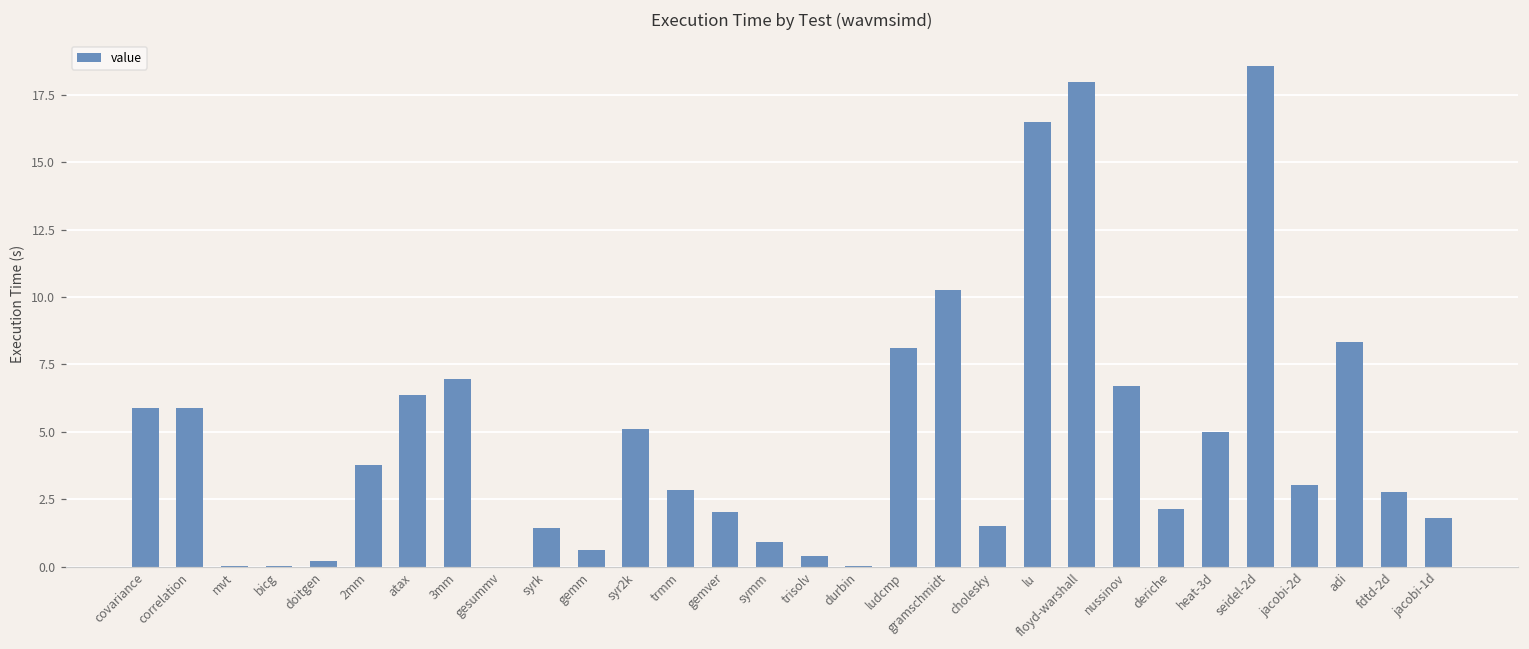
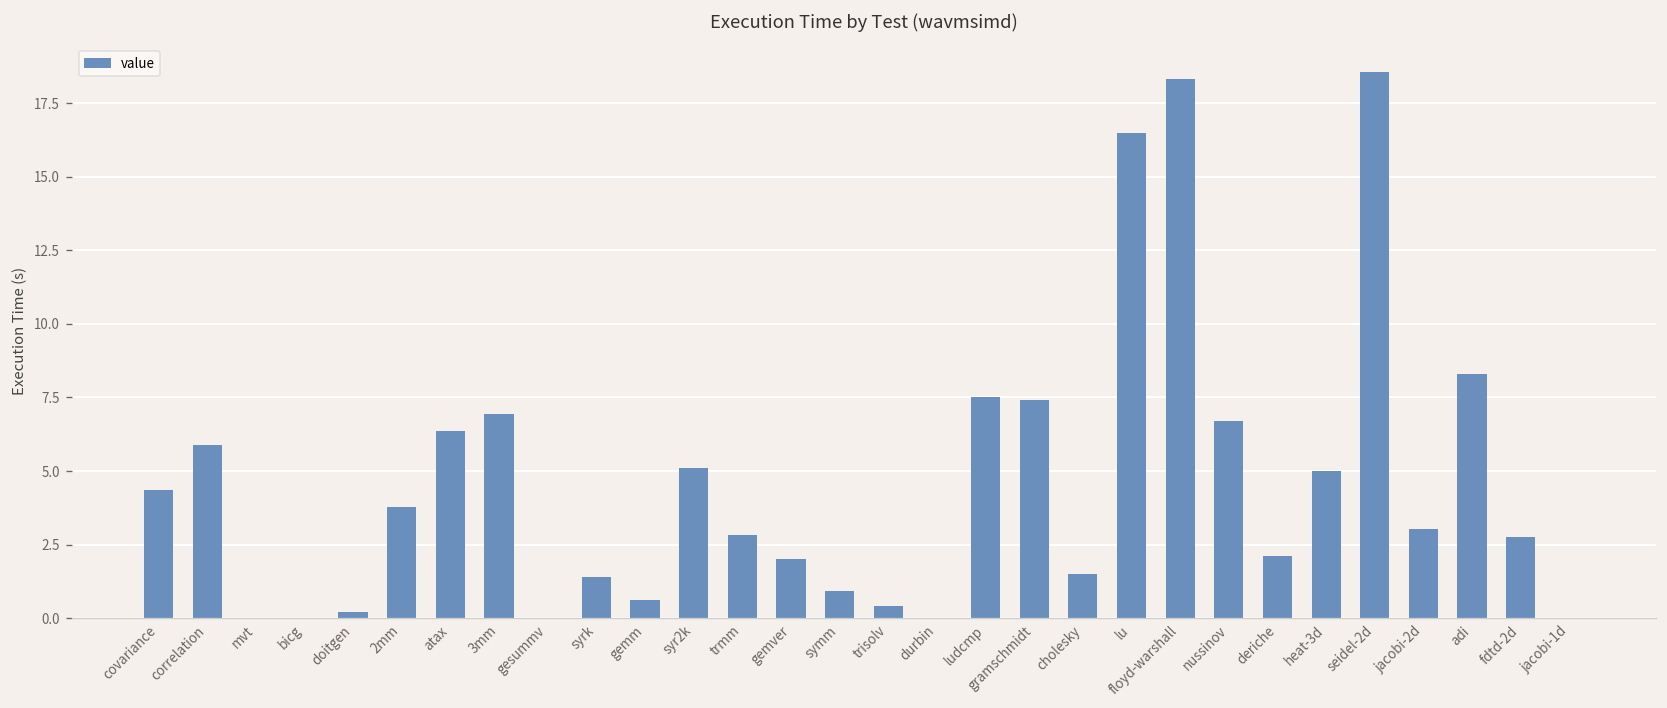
  {
-   "covariance": 5.9,
+   "covariance": 4.4,
    "correlation": 5.9,
    "doitgen": 0.2,
    "2mm": 3.8,
    "atax": 6.4,
    "3mm": 6.9,
    "syrk": 1.4,
    "gemm": 0.6,
    "syr2k": 5.1,
    "trmm": 2.8,
    "gemver": 2.0,
    "symm": 0.9,
    "trisolv": 0.4,
-   "ludcmp": 8.1,
-   "gramschmidt": 10.3,
+   "ludcmp": 7.5,
+   "gramschmidt": 7.4,
    "cholesky": 1.5,
    "lu": 16.5,
-   "floyd-warshall": 18.0,
+   "floyd-warshall": 18.3,
    "nussinov": 6.7,
    "deriche": 2.1,
    "heat-3d": 5.0,
    "seidel-2d": 18.6,
    "jacobi-2d": 3.0,
    "adi": 8.3,
    "fdtd-2d": 2.8,
-   "jacobi-1d": 1.8
+   "jacobi-1d": 0.0
  }
